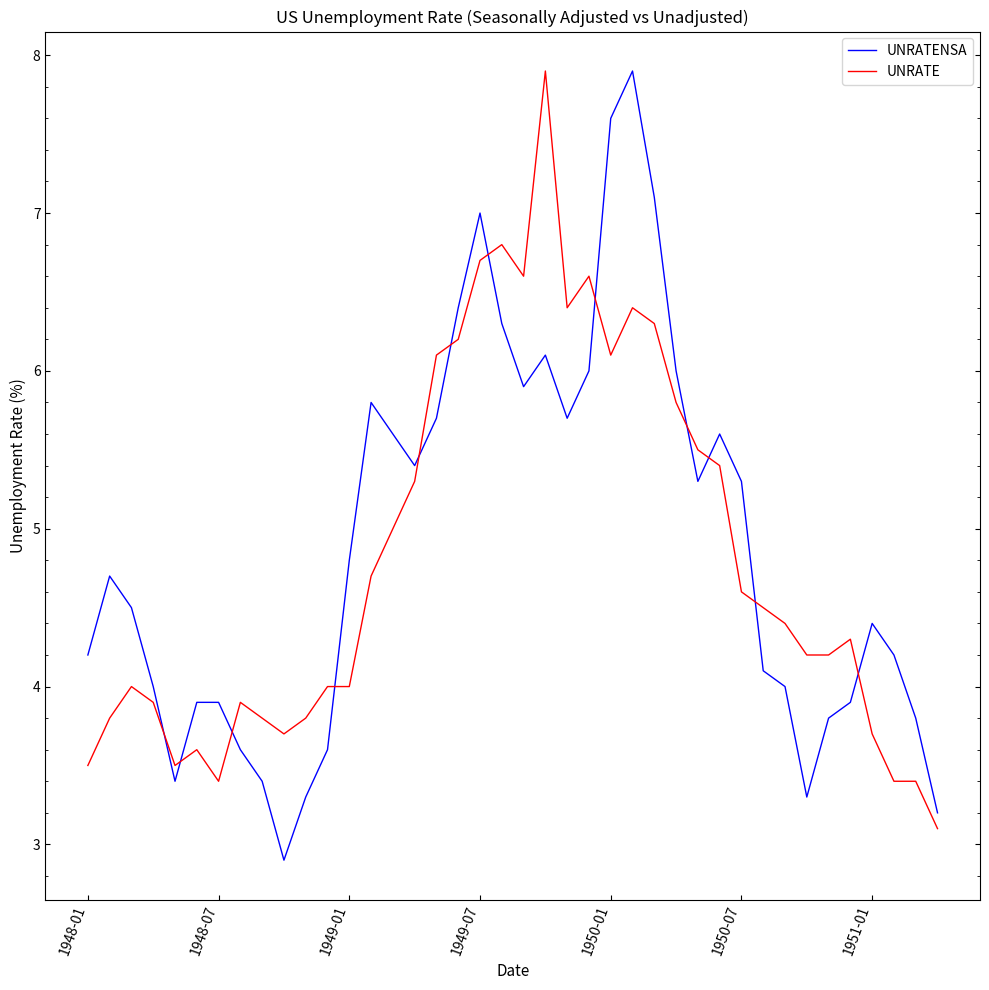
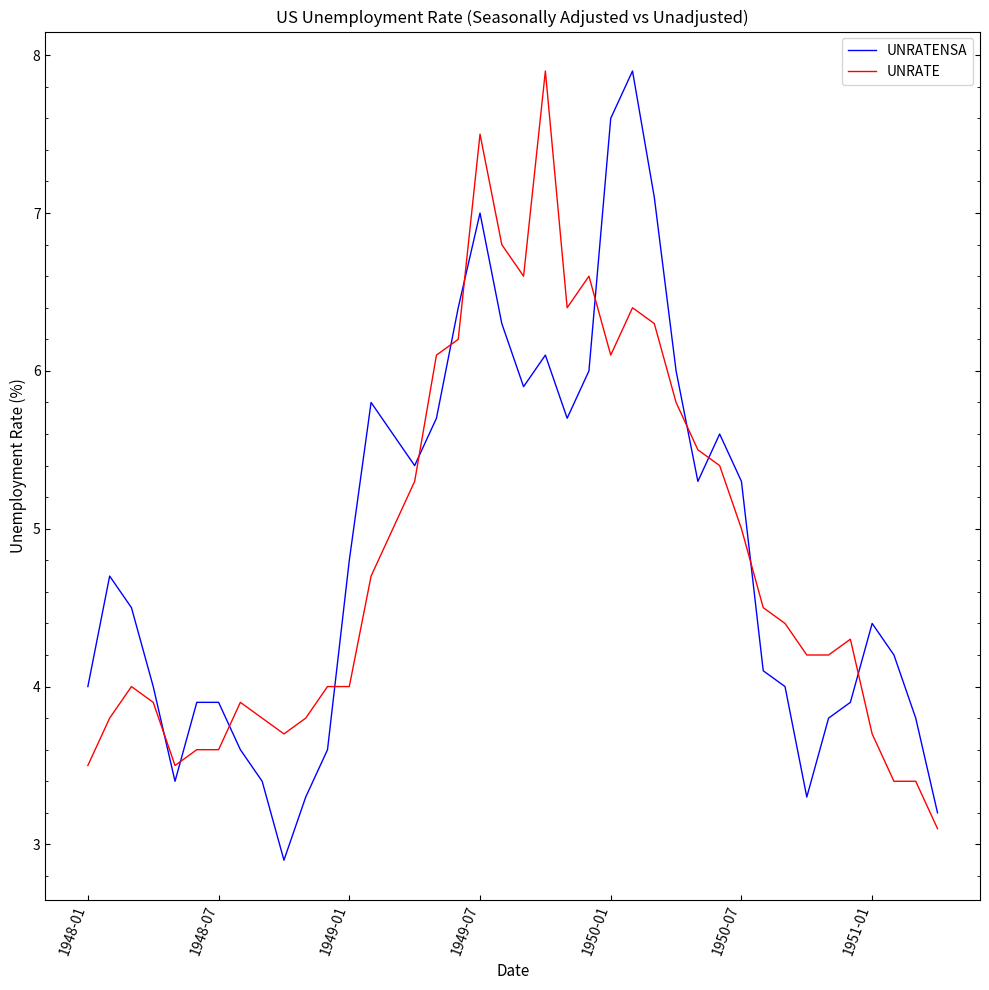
  {
    "UNRATENSA": {
-     "1948-01": 4.2,
+     "1948-01": 4.0,
      "1948-07": 3.9,
      "1949-01": 4.8,
      "1949-07": 7.0,
      "1950-01": 7.6,
      "1950-07": 5.3,
      "1951-01": 4.4
    },
    "UNRATE": {
      "1948-01": 3.5,
-     "1948-07": 3.4,
+     "1948-07": 3.6,
      "1949-01": 4.0,
-     "1949-07": 6.7,
+     "1949-07": 7.5,
      "1950-01": 6.1,
-     "1950-07": 4.6,
+     "1950-07": 5.0,
      "1951-01": 3.7
    }
  }
